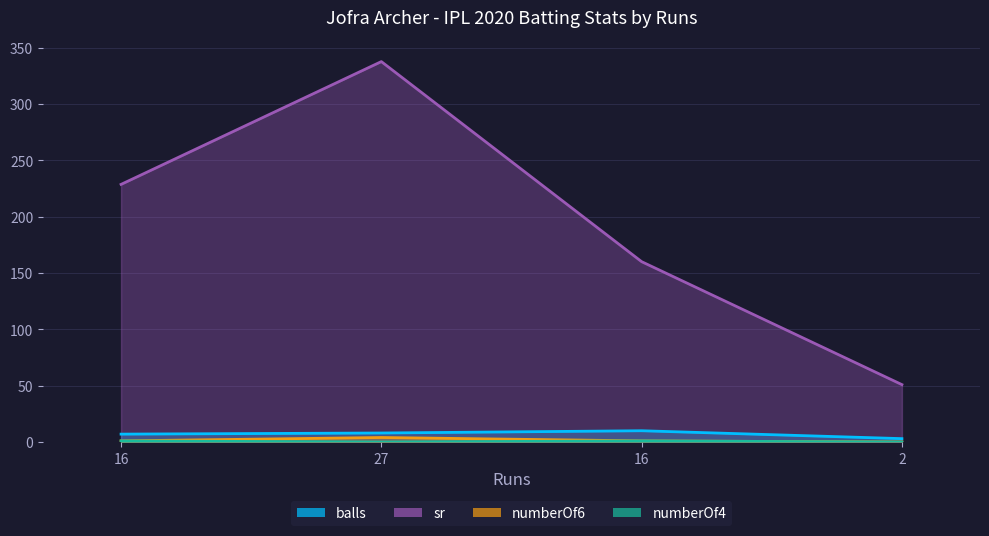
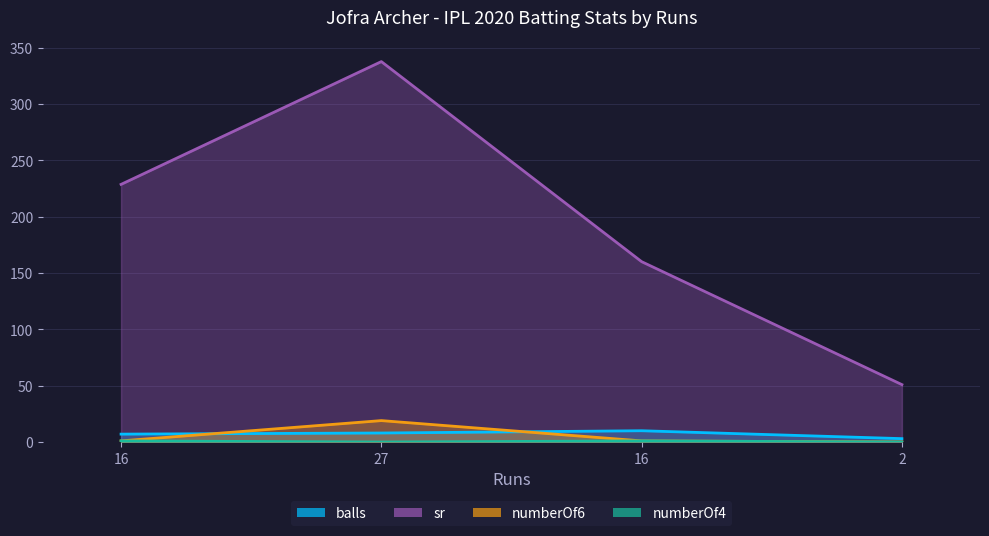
  {
    "sr": {
      "27": 338,
      "2": 51
    },
    "numberOf6": {
-     "27": 4
+     "27": 19
    }
  }
